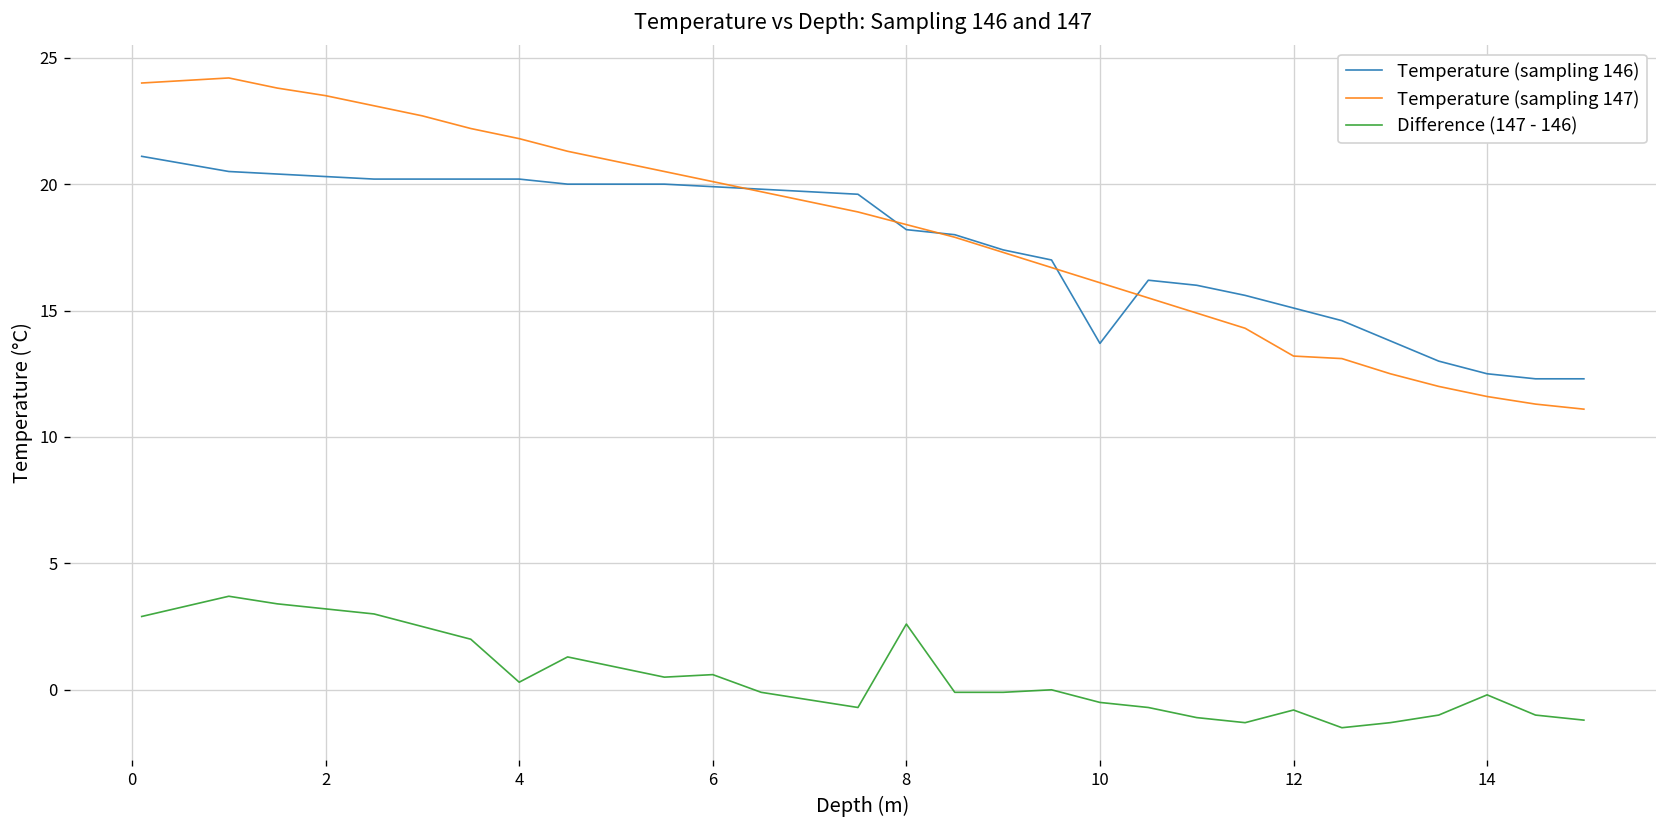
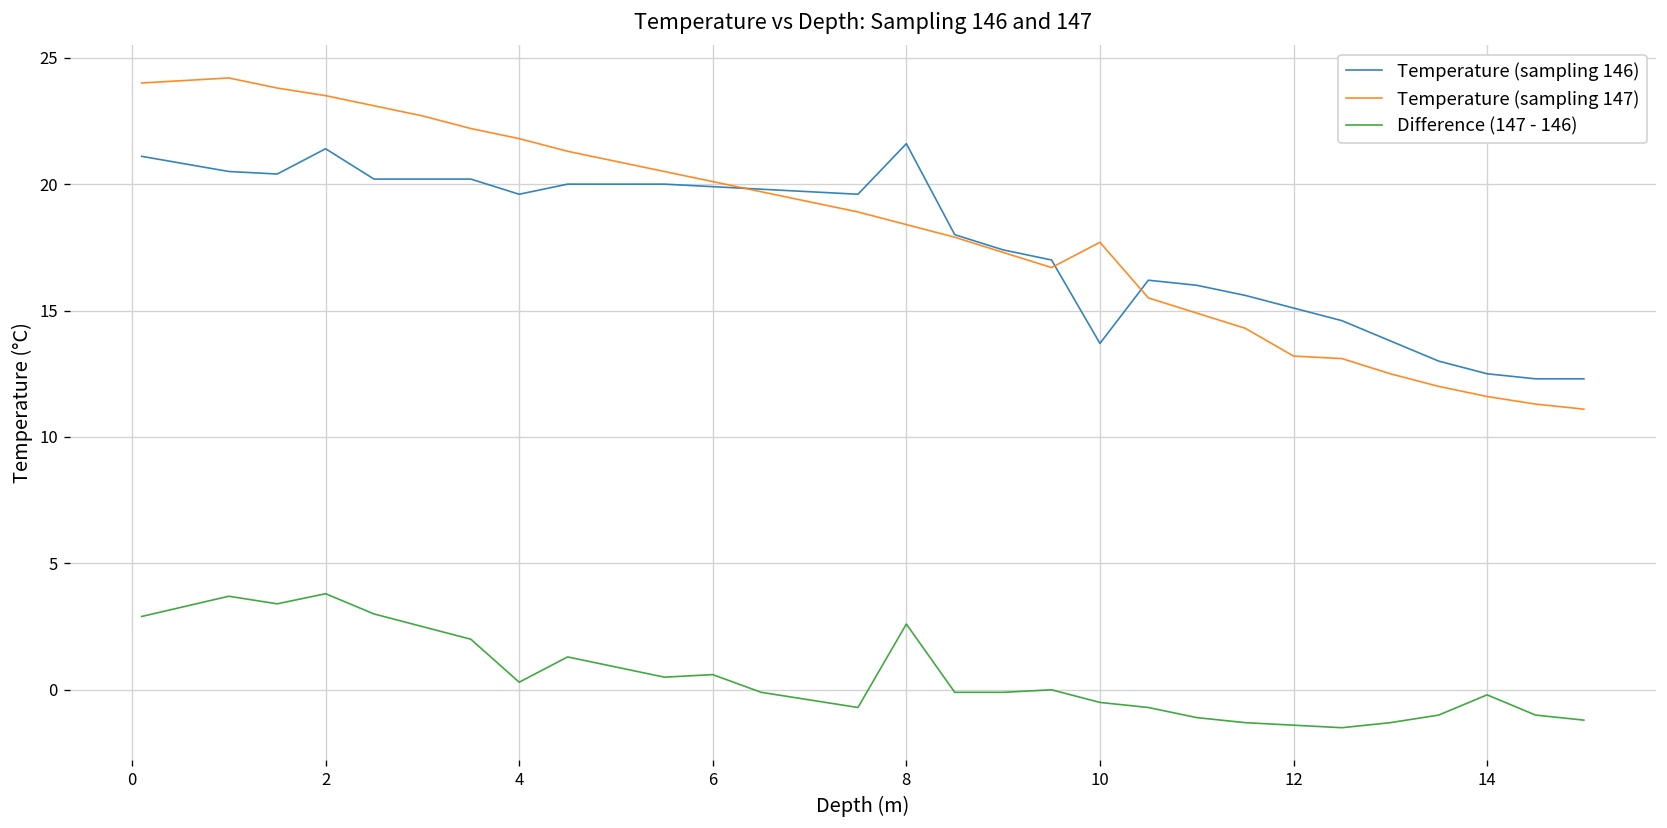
  {
    "Temperature (sampling 146)": {
-     "2": 20.3,
-     "4": 20.2,
+     "2": 21.4,
+     "4": 19.6,
      "6": 19.9,
-     "8": 18.2,
+     "8": 21.6,
      "10": 13.7,
      "12": 15.1,
      "14": 12.5
    },
    "Temperature (sampling 147)": {
      "2": 23.5,
      "4": 21.8,
      "6": 20.1,
      "8": 18.4,
-     "10": 16.1,
+     "10": 17.7,
      "12": 13.2,
      "14": 11.6
    },
    "Difference (147 - 146)": {
-     "2": 3.2,
+     "2": 3.8,
      "4": 0.3,
      "6": 0.6,
      "8": 2.6,
      "10": -0.5,
-     "12": -0.8,
+     "12": -1.4,
      "14": -0.2
    }
  }
